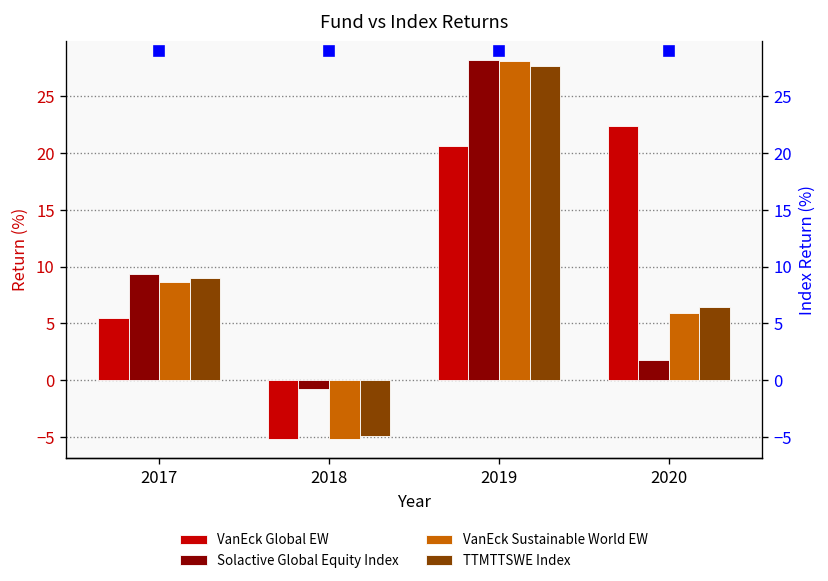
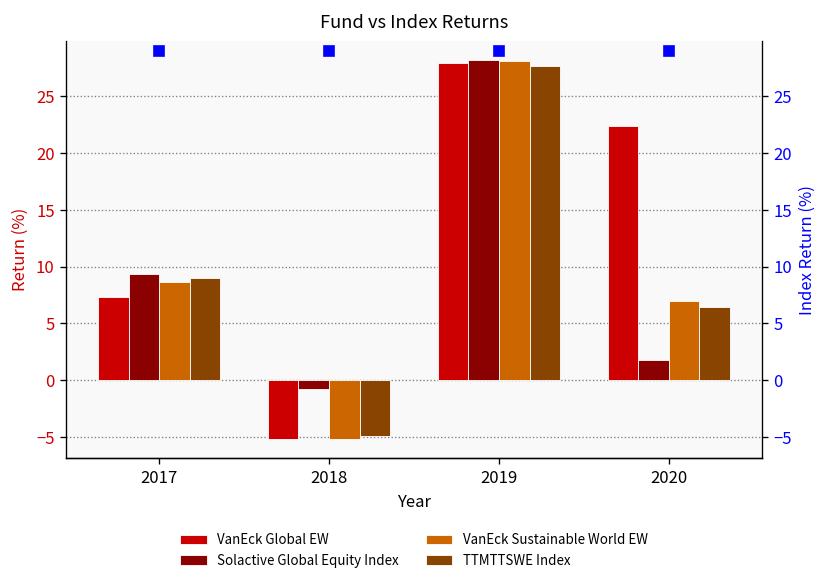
  {
    "VanEck Global EW": {
-     "2017": 5,
+     "2017": 7,
      "2018": -5,
-     "2019": 21,
+     "2019": 28,
      "2020": 22
    },
    "Solactive Global Equity Index": {
      "2017": 9,
      "2018": -1,
      "2019": 28,
      "2020": 2
    },
    "VanEck Sustainable World EW": {
      "2017": 9,
      "2018": -5,
      "2019": 28,
-     "2020": 6
+     "2020": 7
    },
    "TTMTTSWE Index": {
      "2017": 9,
      "2018": -5,
      "2019": 28,
      "2020": 6
    }
  }
